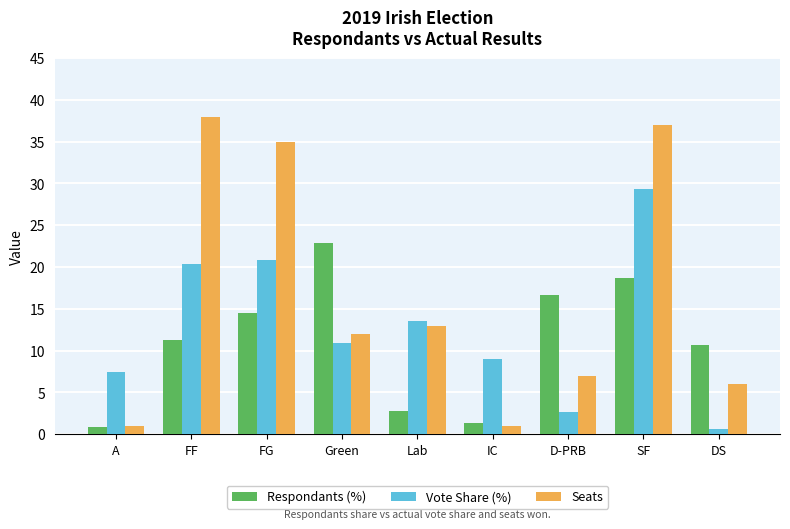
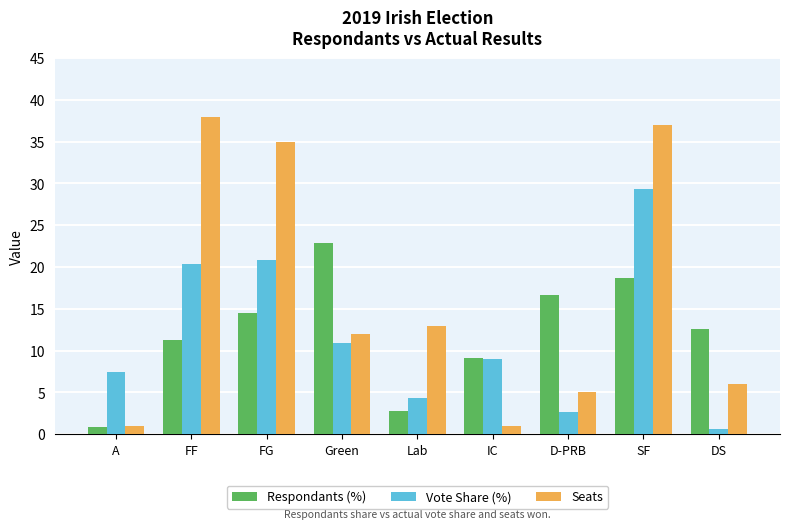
  {
    "Respondants (%)": {
      "A": 1,
      "FF": 11,
      "FG": 14,
      "Green": 23,
      "Lab": 3,
-     "IC": 1,
+     "IC": 9,
      "D-PRB": 17,
      "SF": 19,
-     "DS": 11
+     "DS": 13
    },
    "Vote Share (%)": {
      "A": 7,
      "FF": 20,
      "FG": 21,
      "Green": 11,
-     "Lab": 14,
+     "Lab": 4,
      "IC": 9,
      "D-PRB": 3,
      "SF": 29,
      "DS": 1
    },
    "Seats": {
      "A": 1,
      "FF": 38,
      "FG": 35,
      "Green": 12,
      "Lab": 13,
      "IC": 1,
-     "D-PRB": 7,
+     "D-PRB": 5,
      "SF": 37,
      "DS": 6
    }
  }
